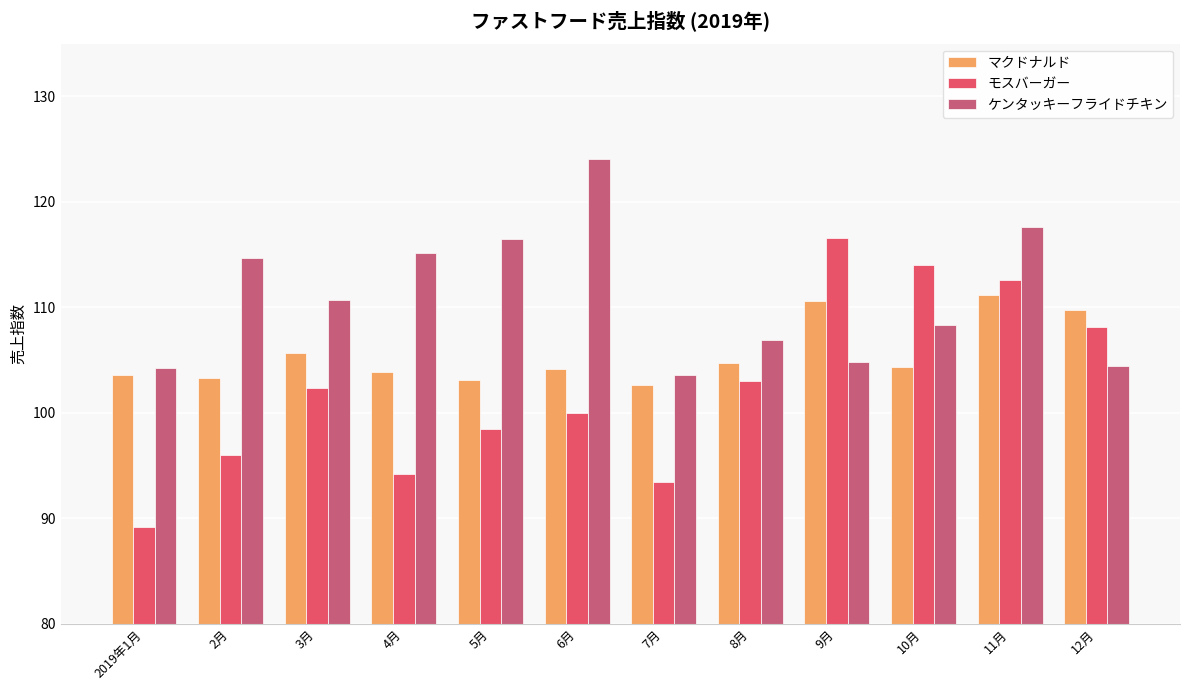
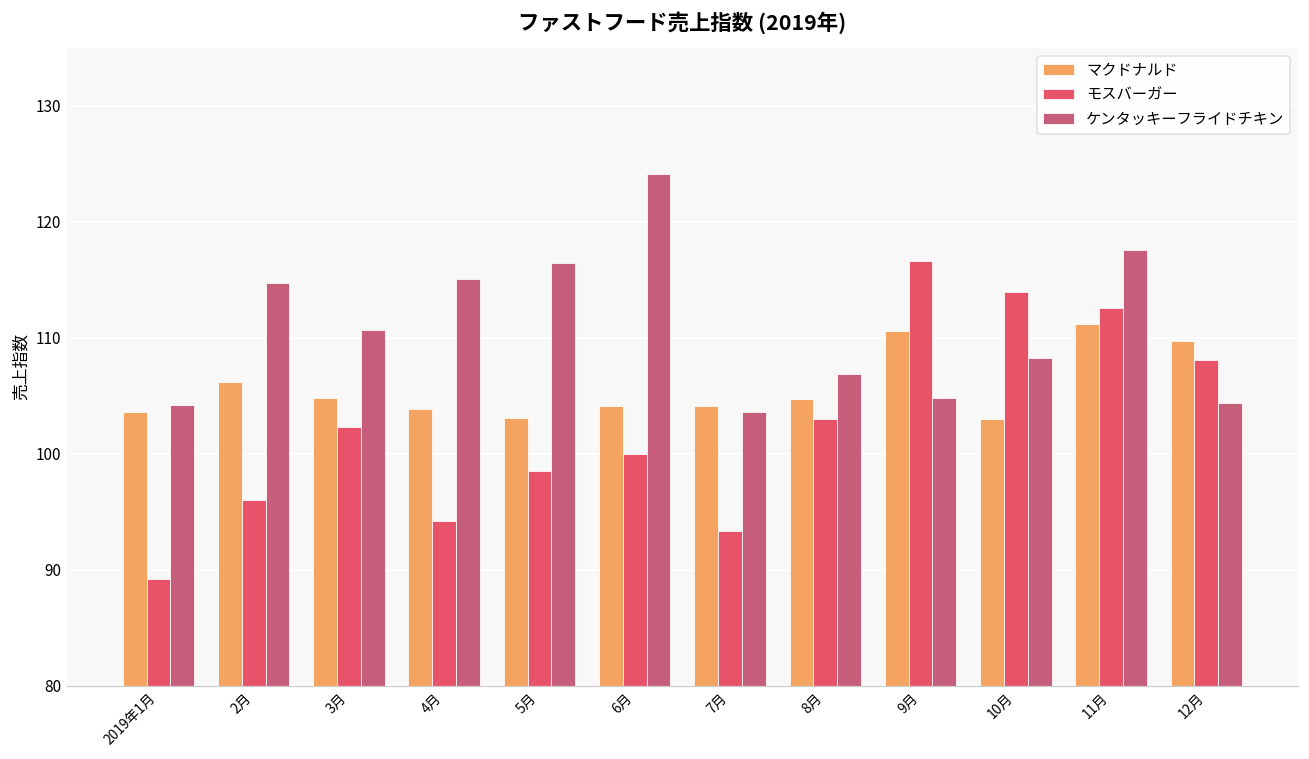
  {
    "マクドナルド": {
      "2019年1月": 103.6,
-     "2月": 103.3,
-     "3月": 105.7,
+     "2月": 106.2,
+     "3月": 104.8,
      "4月": 103.9,
      "5月": 103.1,
      "6月": 104.1,
-     "7月": 102.6,
+     "7月": 104.1,
      "8月": 104.7,
      "9月": 110.6,
-     "10月": 104.3,
+     "10月": 103.0,
      "11月": 111.2,
      "12月": 109.7
    }
  }
